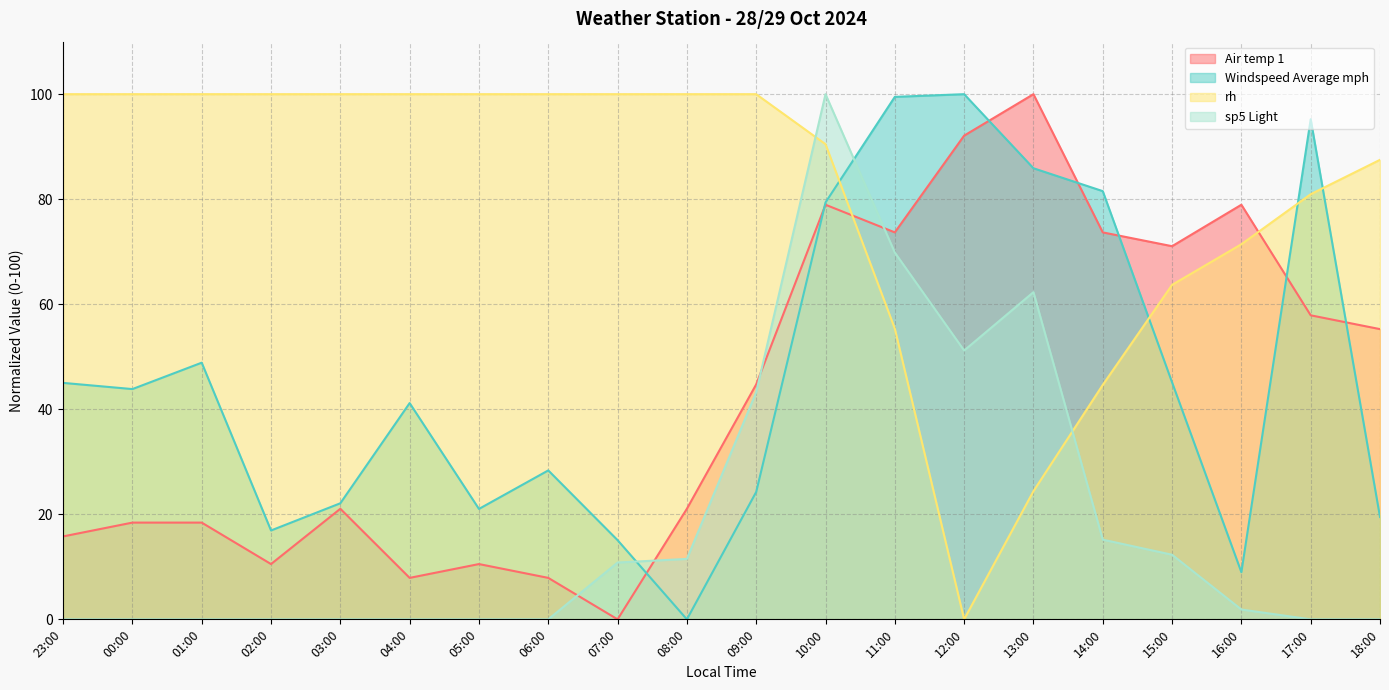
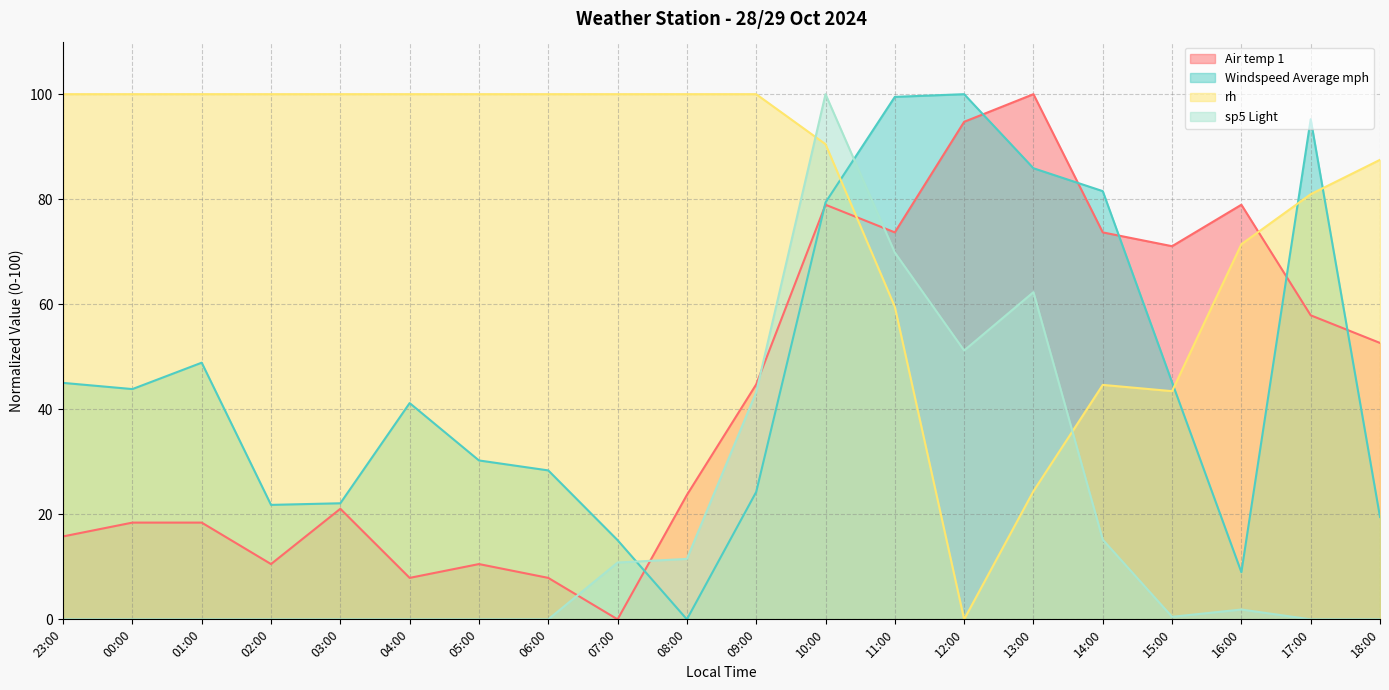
  {
    "Air temp 1": {
      "23:00": 16,
      "00:00": 18,
      "01:00": 18,
      "02:00": 11,
      "03:00": 21,
      "04:00": 8,
      "05:00": 11,
      "06:00": 8,
      "07:00": 0,
-     "08:00": 21,
+     "08:00": 24,
      "09:00": 45,
      "11:00": 74,
-     "12:00": 92,
+     "12:00": 95,
      "13:00": 100,
      "14:00": 74,
      "15:00": 71,
      "16:00": 79,
      "17:00": 58,
-     "18:00": 55
+     "18:00": 53
    },
    "Windspeed Average mph": {
      "23:00": 45,
      "00:00": 44,
      "01:00": 49,
-     "02:00": 17,
+     "02:00": 22,
      "03:00": 22,
      "04:00": 41,
-     "05:00": 21,
+     "05:00": 30,
      "06:00": 28,
      "07:00": 15,
      "08:00": 0,
      "09:00": 24,
      "11:00": 99,
      "12:00": 100,
      "13:00": 86,
      "14:00": 82,
      "15:00": 45,
      "16:00": 9,
      "18:00": 19
    },
    "rh": {
      "23:00": 100,
      "00:00": 100,
      "01:00": 100,
      "02:00": 100,
      "03:00": 100,
      "04:00": 100,
      "05:00": 100,
      "06:00": 100,
      "07:00": 100,
      "08:00": 100,
      "09:00": 100,
      "10:00": 90,
-     "11:00": 55,
+     "11:00": 60,
      "12:00": 0,
      "13:00": 24,
      "14:00": 45,
-     "15:00": 64,
+     "15:00": 43,
      "16:00": 71,
      "17:00": 81,
      "18:00": 88
    },
    "sp5 Light": {
      "23:00": 0,
      "00:00": 0,
      "01:00": 0,
      "02:00": 0,
      "03:00": 0,
      "04:00": 0,
      "05:00": 0,
      "06:00": 0,
      "07:00": 11,
      "08:00": 12,
      "09:00": 43,
      "10:00": 100,
      "11:00": 70,
      "12:00": 51,
      "13:00": 62,
      "14:00": 15,
-     "15:00": 12,
+     "15:00": 0,
      "16:00": 2,
      "17:00": 0,
      "18:00": 0
    }
  }
